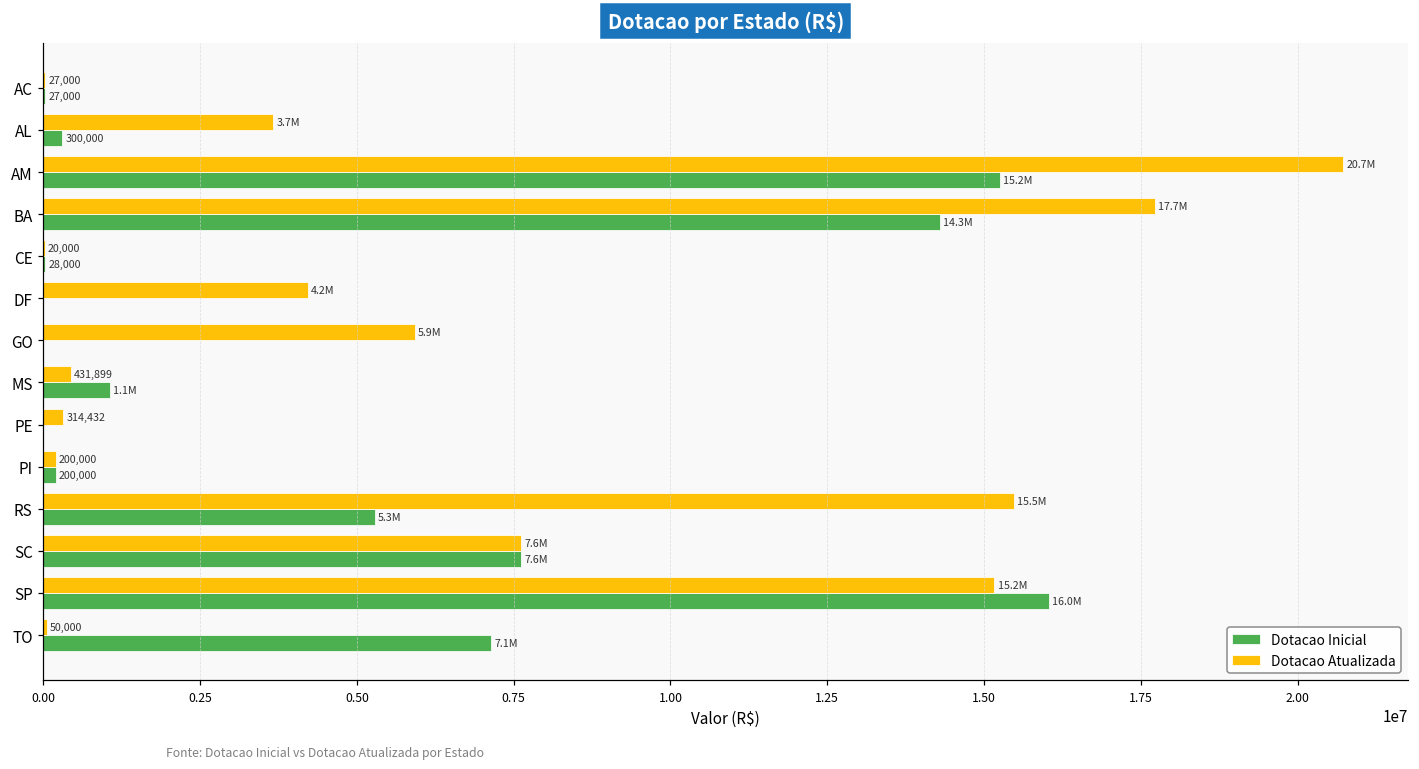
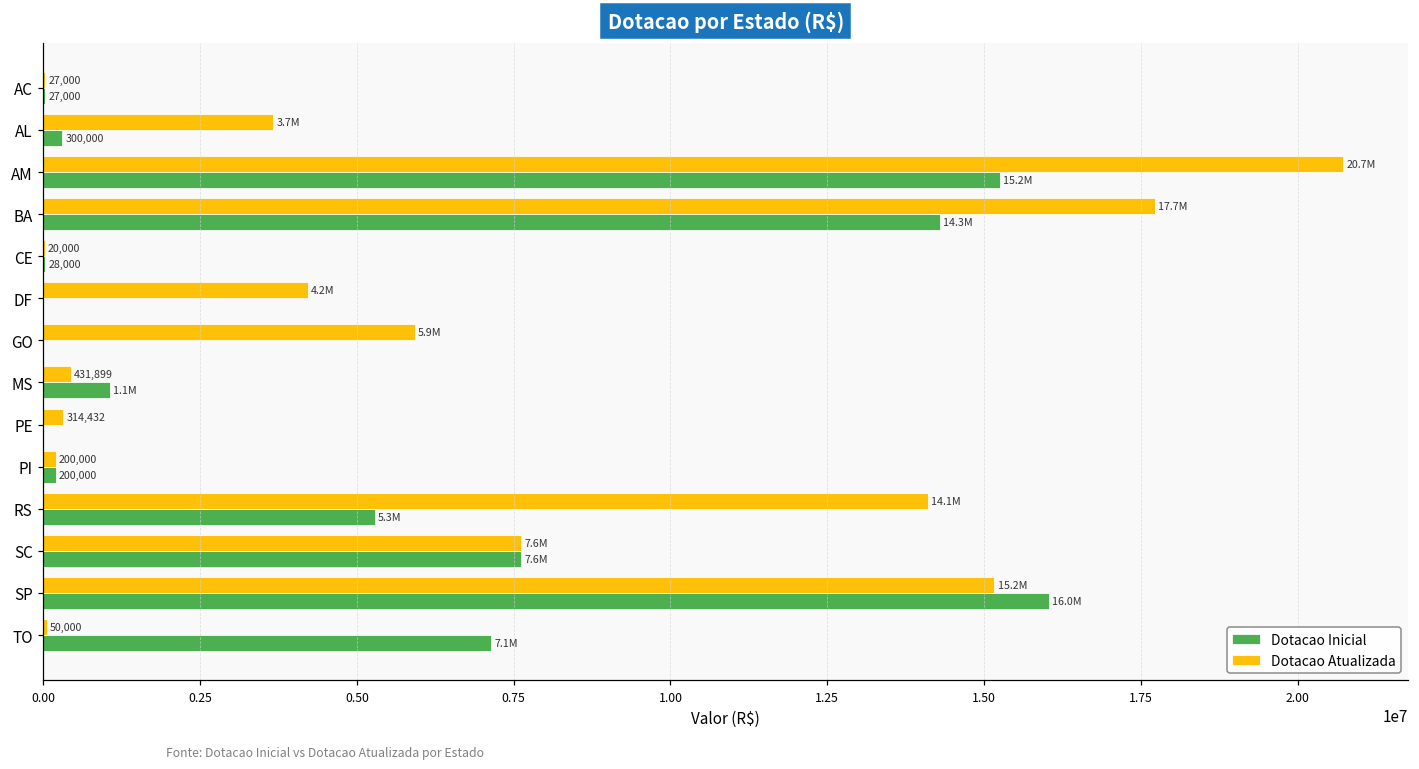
  {
    "Dotacao Inicial": {
      "AC": "27,000",
      "AL": "300,000",
      "AM": "15.2M",
      "BA": "14.3M",
      "CE": "28,000",
      "MS": "1.1M",
      "PI": "200,000",
      "RS": "5.3M",
      "SC": "7.6M",
      "SP": "16.0M",
      "TO": "7.1M"
    },
    "Dotacao Atualizada": {
      "AC": "27,000",
      "AL": "3.7M",
      "AM": "20.7M",
      "BA": "17.7M",
      "CE": "20,000",
      "DF": "4.2M",
      "GO": "5.9M",
      "MS": "431,899",
      "PI": "200,000",
-     "RS": "15.5M",
+     "RS": "14.1M",
      "SC": "7.6M",
      "SP": "15.2M",
      "TO": "50,000"
    }
  }
